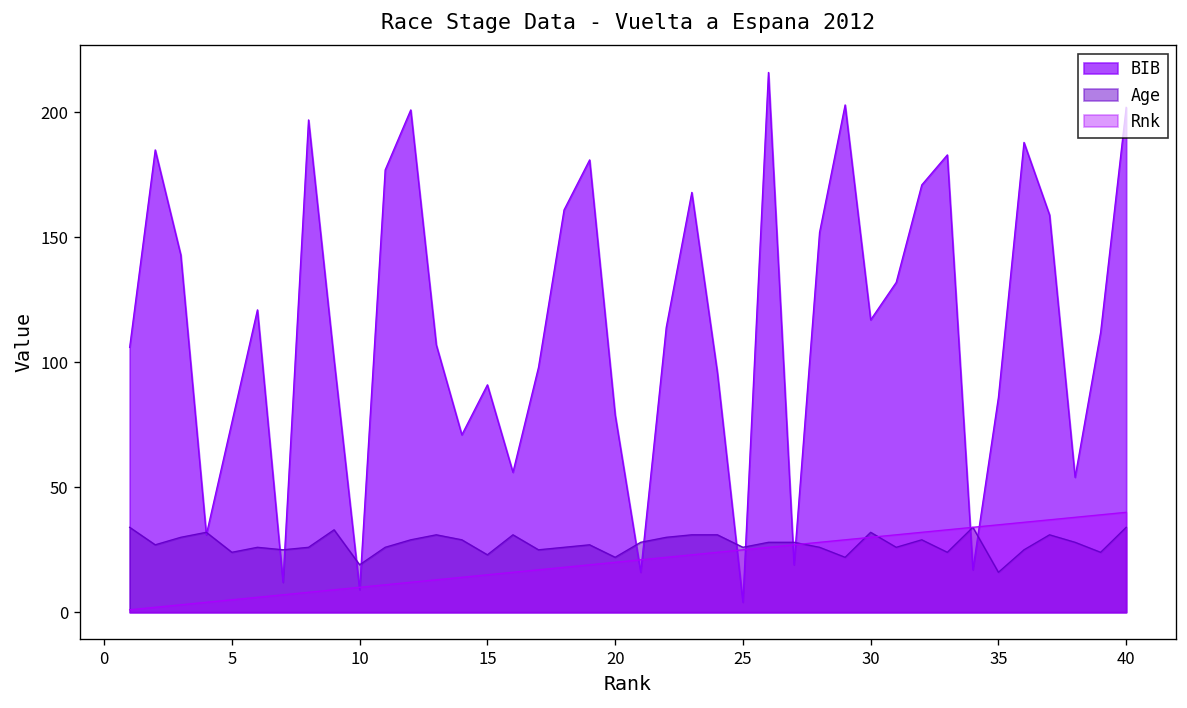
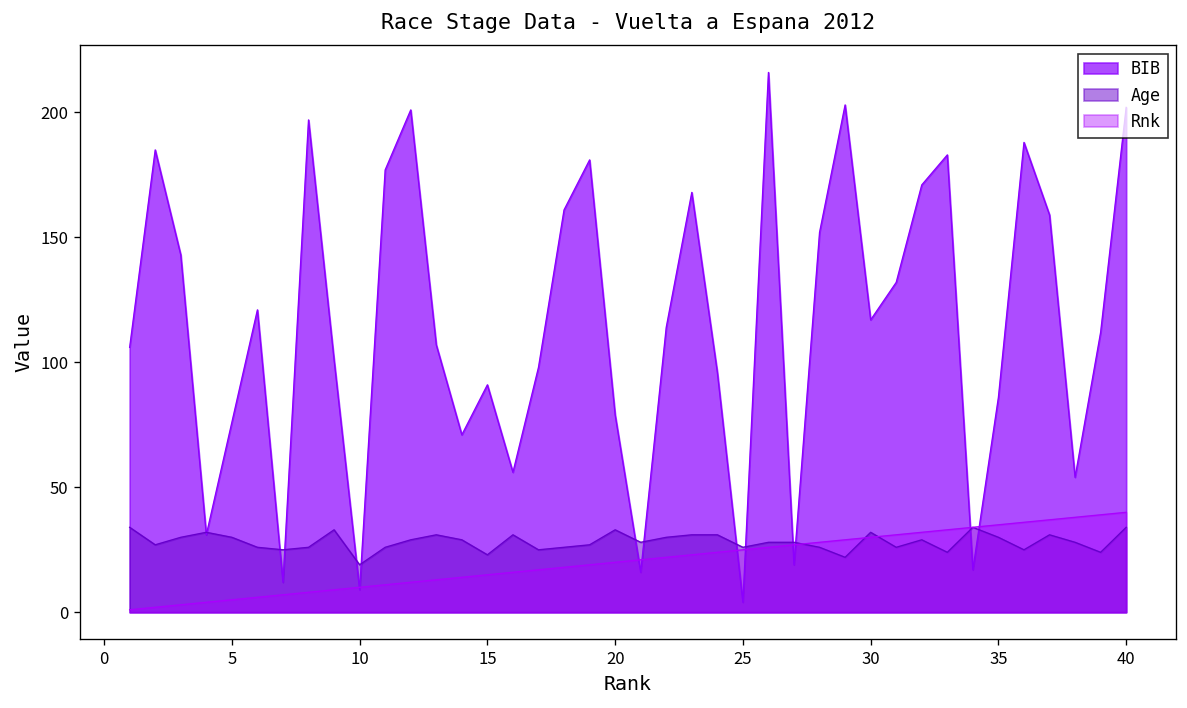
  {
    "Age": {
-     "5": 24,
+     "5": 30,
      "10": 19,
      "15": 23,
-     "20": 22,
+     "20": 33,
      "30": 32,
-     "35": 16,
+     "35": 30,
      "40": 34
    }
  }
